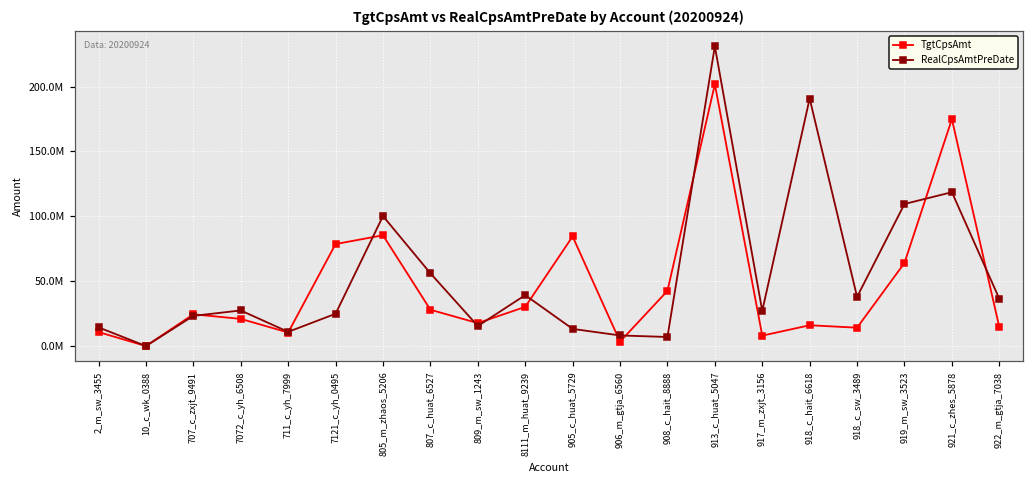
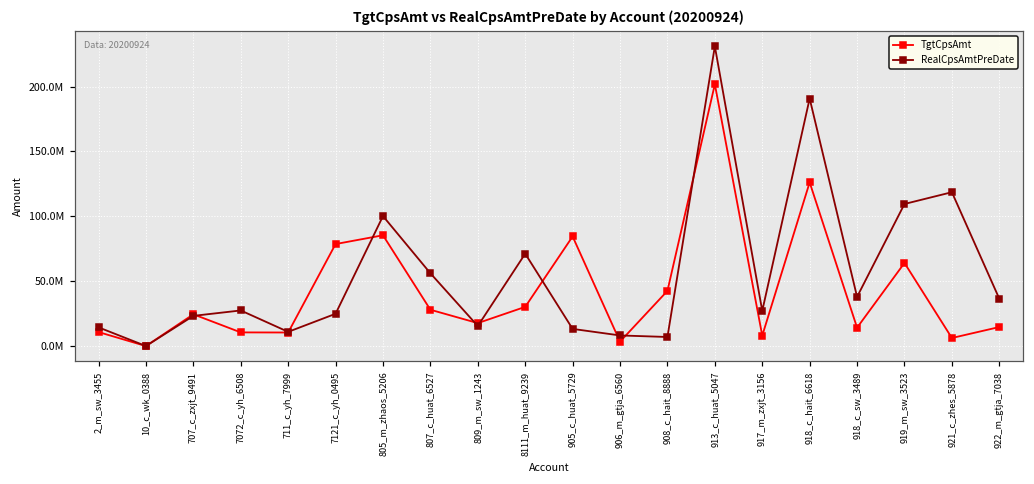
  {
    "TgtCpsAmt": {
      "2_m_sw_3455": 11000000,
-     "7072_c_yh_6508": 21000000,
+     "7072_c_yh_6508": 11000000,
      "7121_c_yh_0495": 79000000,
      "805_m_zhaos_5206": 85000000,
      "807_c_huat_6527": 28000000,
      "809_m_sw_1243": 18000000,
      "8111_m_huat_9239": 30000000,
      "905_c_huat_5729": 84000000,
      "906_m_gtja_6560": 3000000,
      "908_c_hait_8888": 43000000,
      "913_c_huat_5047": 202000000,
      "917_m_zxjt_3156": 8000000,
-     "918_c_hait_6618": 16000000,
+     "918_c_hait_6618": 126000000,
      "918_c_sw_3489": 14000000,
      "919_m_sw_3523": 64000000,
-     "921_c_zhes_5878": 175000000,
+     "921_c_zhes_5878": 6000000,
      "922_m_gtja_7038": 15000000
    },
    "RealCpsAmtPreDate": {
      "2_m_sw_3455": 14000000,
      "7072_c_yh_6508": 27000000,
      "7121_c_yh_0495": 25000000,
      "805_m_zhaos_5206": 100000000,
      "807_c_huat_6527": 56000000,
      "809_m_sw_1243": 15000000,
-     "8111_m_huat_9239": 39000000,
+     "8111_m_huat_9239": 71000000,
      "905_c_huat_5729": 13000000,
      "906_m_gtja_6560": 8000000,
      "908_c_hait_8888": 7000000,
      "913_c_huat_5047": 231000000,
      "917_m_zxjt_3156": 27000000,
      "918_c_hait_6618": 191000000,
      "918_c_sw_3489": 38000000,
      "919_m_sw_3523": 110000000,
      "921_c_zhes_5878": 119000000,
      "922_m_gtja_7038": 36000000
    }
  }
